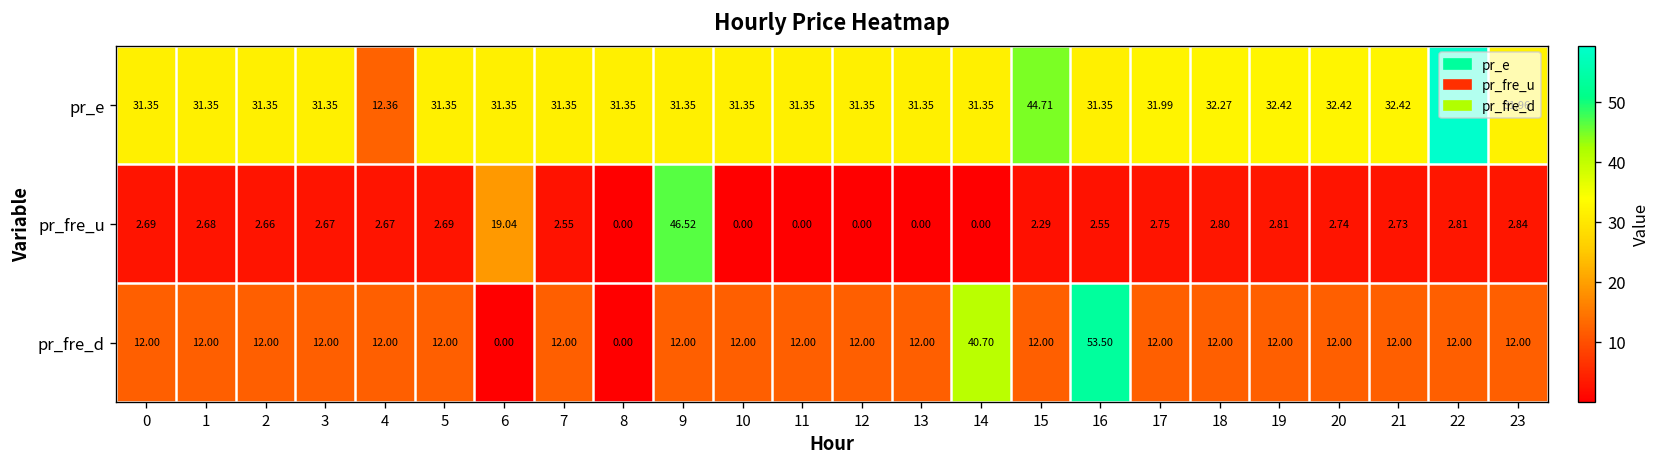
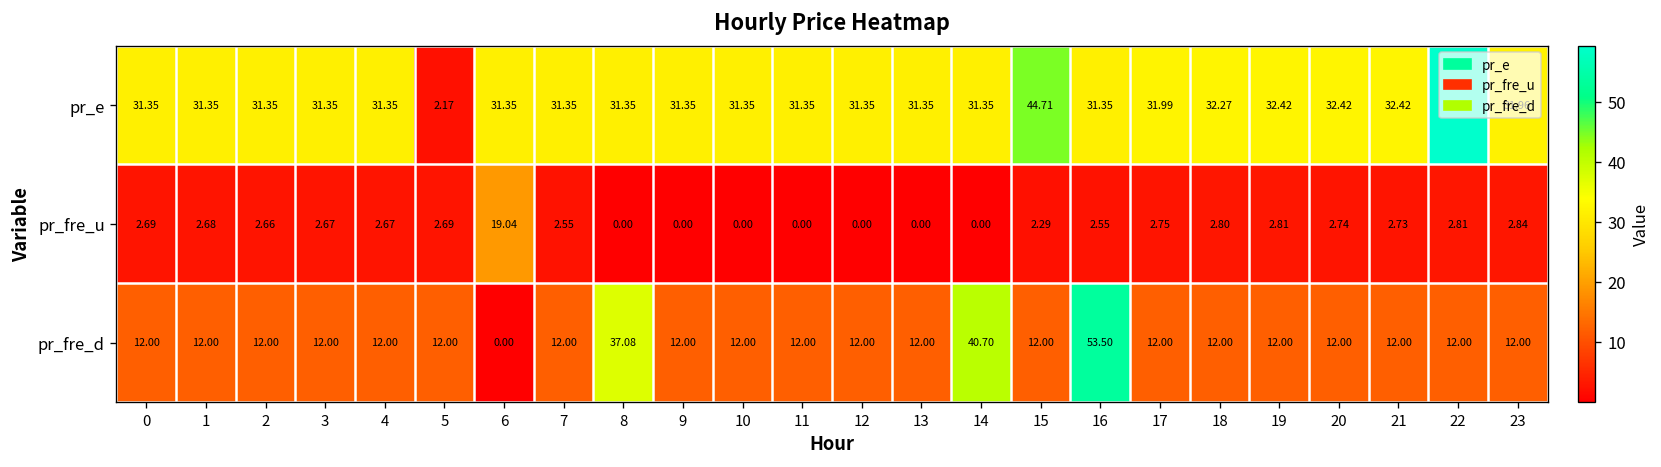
  {
    "pr_e": {
      "0": 31.35,
      "1": 31.35,
      "2": 31.35,
      "3": 31.35,
-     "4": 12.36,
-     "5": 31.35,
+     "4": 31.35,
+     "5": 2.17,
      "6": 31.35,
      "7": 31.35,
      "8": 31.35,
      "9": 31.35,
      "10": 31.35,
      "11": 31.35,
      "12": 31.35,
      "13": 31.35,
      "14": 31.35,
      "15": 44.71,
      "16": 31.35,
      "17": 31.99,
      "18": 32.27,
      "19": 32.42,
      "20": 32.42,
      "21": 32.42
    },
    "pr_fre_u": {
      "0": 2.69,
      "1": 2.68,
      "2": 2.66,
      "3": 2.67,
      "4": 2.67,
      "5": 2.69,
      "6": 19.04,
      "7": 2.55,
      "8": 0.00,
-     "9": 46.52,
+     "9": 0.00,
      "10": 0.00,
      "11": 0.00,
      "12": 0.00,
      "13": 0.00,
      "14": 0.00,
      "15": 2.29,
      "16": 2.55,
      "17": 2.75,
      "18": 2.80,
      "19": 2.81,
      "20": 2.74,
      "21": 2.73,
      "22": 2.81,
      "23": 2.84
    },
    "pr_fre_d": {
      "0": 12.00,
      "1": 12.00,
      "2": 12.00,
      "3": 12.00,
      "4": 12.00,
      "5": 12.00,
      "6": 0.00,
      "7": 12.00,
-     "8": 0.00,
+     "8": 37.08,
      "9": 12.00,
      "10": 12.00,
      "11": 12.00,
      "12": 12.00,
      "13": 12.00,
      "14": 40.70,
      "15": 12.00,
      "16": 53.50,
      "17": 12.00,
      "18": 12.00,
      "19": 12.00,
      "20": 12.00,
      "21": 12.00,
      "22": 12.00,
      "23": 12.00
    }
  }
